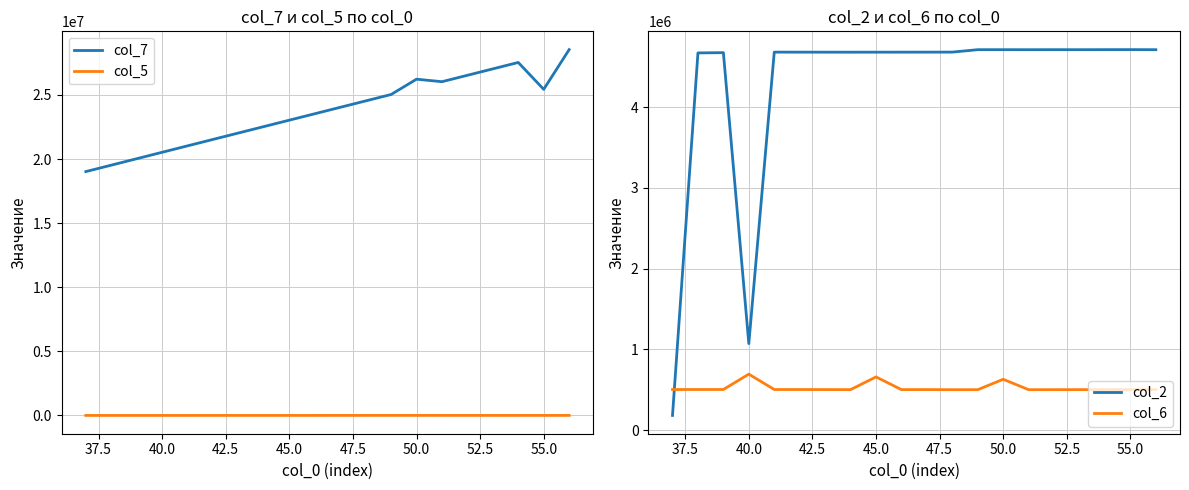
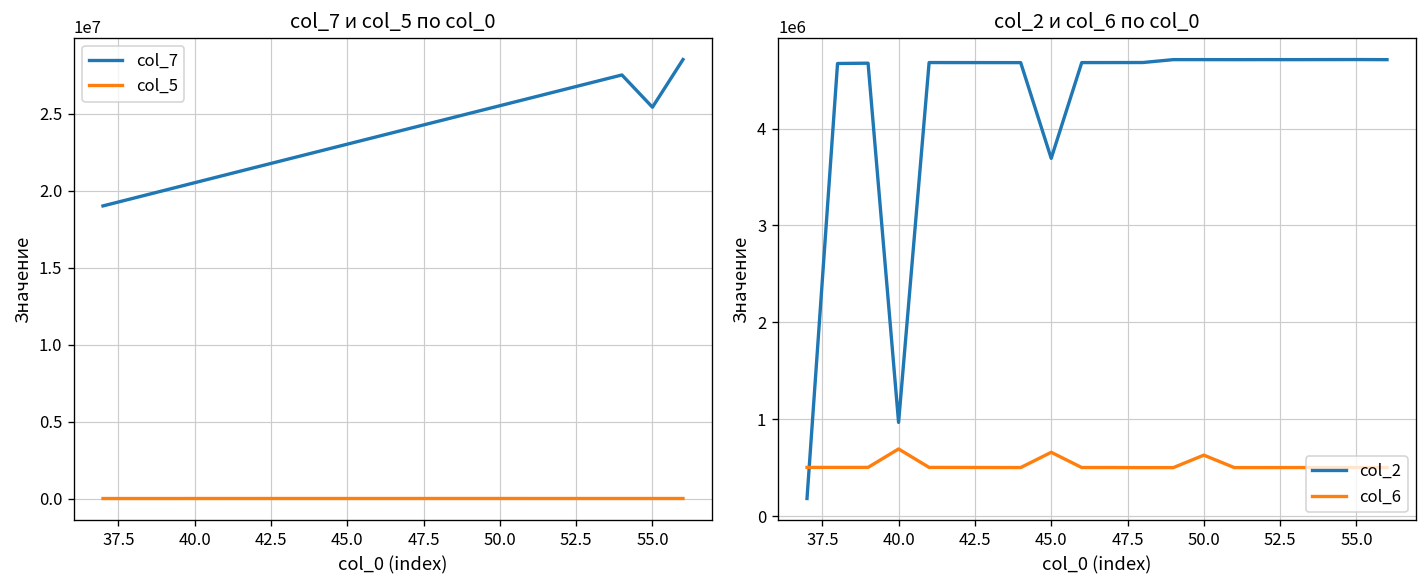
  {
    "col_7 и col_5 по col_0": {
      "col_7": {
        "40.0": 20500000,
        "45.0": 23000000,
-       "50.0": 26200000,
+       "50.0": 25500000,
        "55.0": 25400000
      },
      "col_5": {
        "40.0": 0,
        "45.0": 0,
        "50.0": 0,
        "55.0": 0
      }
    },
    "col_2 и col_6 по col_0": {
      "col_2": {
-       "40.0": 1100000,
-       "45.0": 4700000,
+       "40.0": 1000000,
+       "45.0": 3700000,
        "50.0": 4700000,
        "55.0": 4700000
      },
      "col_6": {
        "40.0": 700000,
        "45.0": 700000,
        "50.0": 600000
      }
    }
  }
